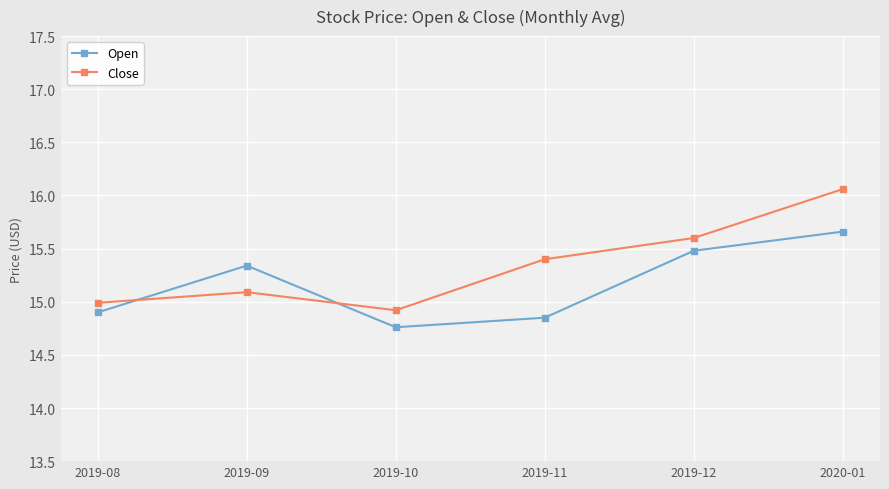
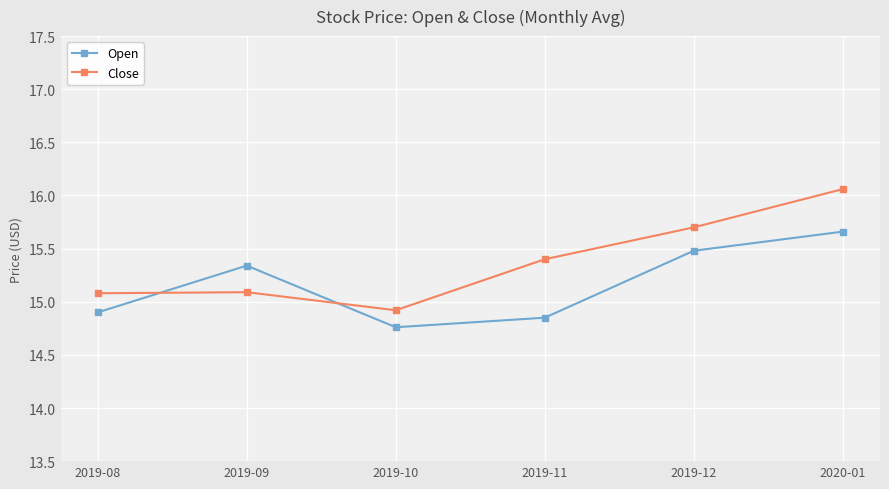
  {
    "Open": {
      "2019-08": 14.90,
      "2019-09": 15.34,
      "2019-10": 14.76,
      "2019-11": 14.85,
      "2019-12": 15.48,
      "2020-01": 15.66
    },
    "Close": {
-     "2019-08": 14.99,
+     "2019-08": 15.08,
      "2019-09": 15.09,
      "2019-10": 14.92,
      "2019-11": 15.40,
-     "2019-12": 15.6,
+     "2019-12": 15.7,
      "2020-01": 16.06
    }
  }
